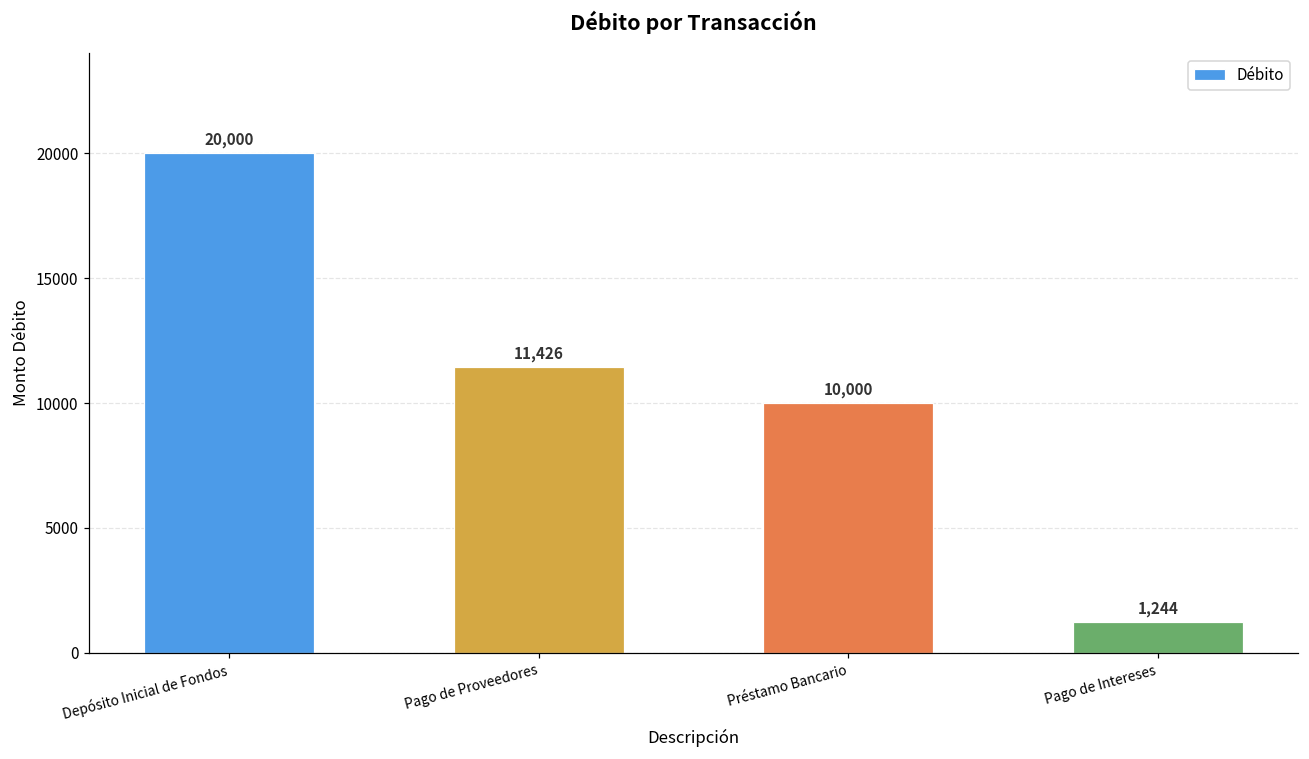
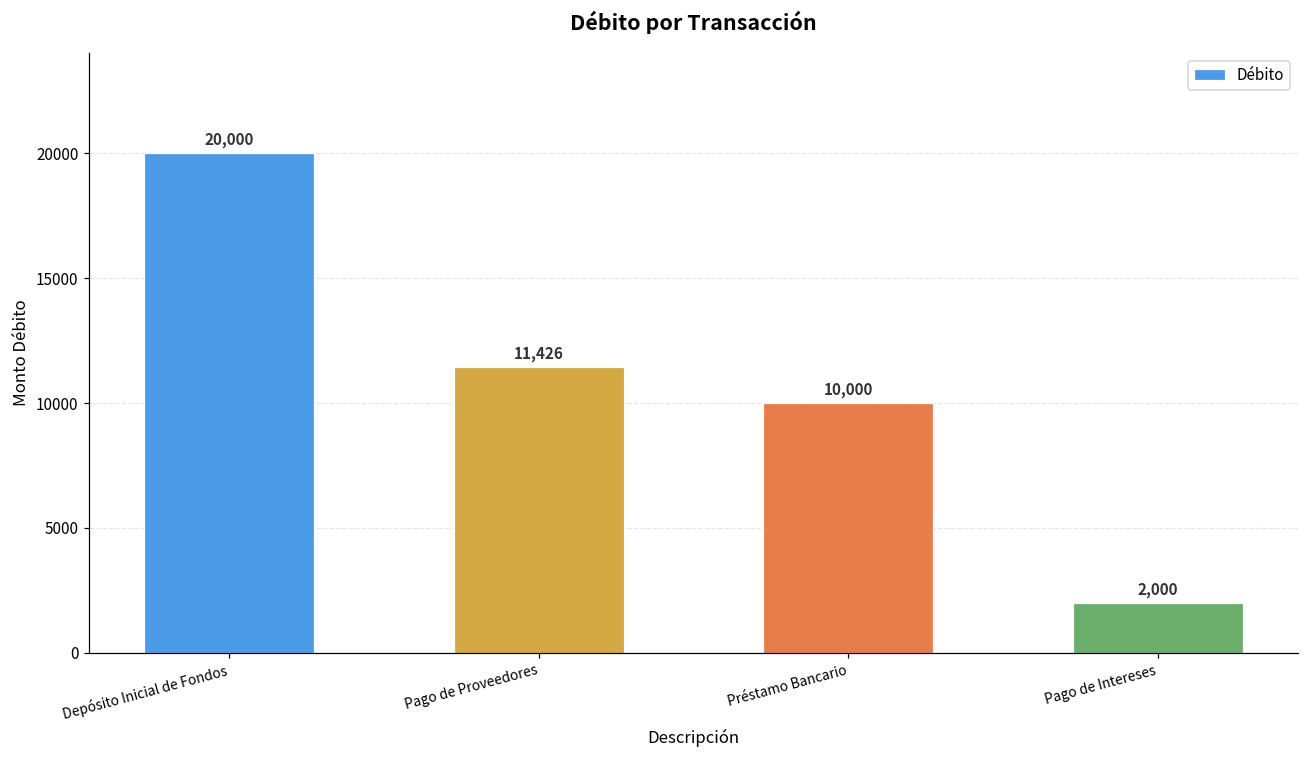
  {
    "Depósito Inicial de Fondos": "20,000",
    "Pago de Proveedores": "11,426",
    "Préstamo Bancario": "10,000",
-   "Pago de Intereses": "1,244"
+   "Pago de Intereses": "2,000"
  }
